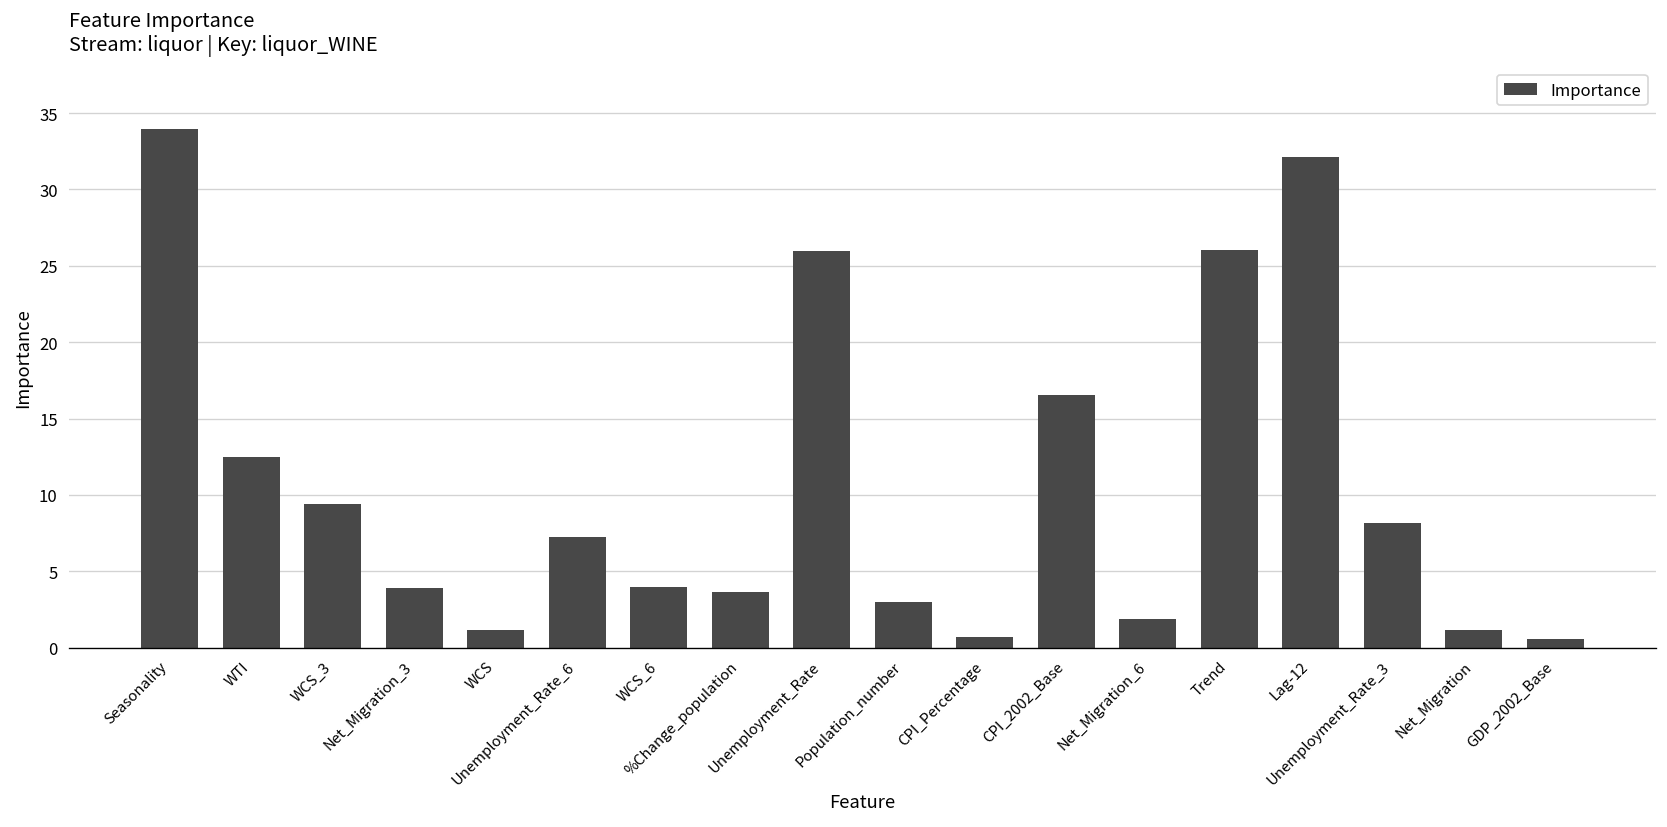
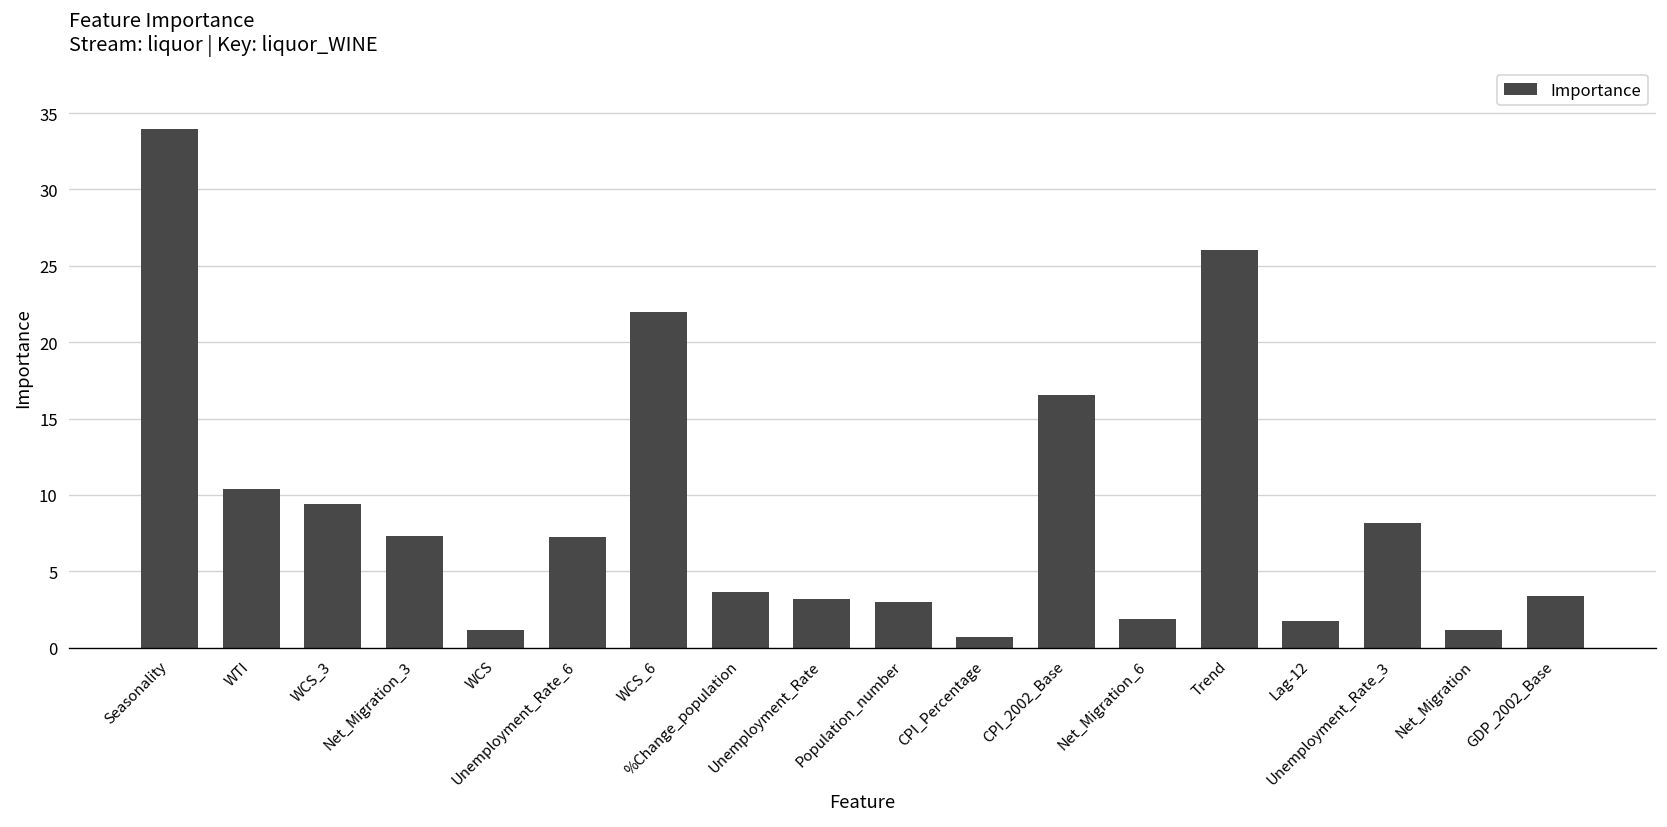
  {
    "Seasonality": 34.0,
-   "WTI": 12.5,
+   "WTI": 10.4,
    "WCS_3": 9.4,
-   "Net_Migration_3": 3.9,
+   "Net_Migration_3": 7.3,
    "WCS": 1.2,
    "Unemployment_Rate_6": 7.2,
-   "WCS_6": 3.9,
+   "WCS_6": 22.0,
    "%Change_population": 3.7,
-   "Unemployment_Rate": 26.0,
+   "Unemployment_Rate": 3.2,
    "Population_number": 3.0,
    "CPI_Percentage": 0.7,
    "CPI_2002_Base": 16.5,
    "Net_Migration_6": 1.9,
    "Trend": 26.1,
-   "Lag-12": 32.1,
+   "Lag-12": 1.7,
    "Unemployment_Rate_3": 8.2,
    "Net_Migration": 1.2,
-   "GDP_2002_Base": 0.6
+   "GDP_2002_Base": 3.4
  }
